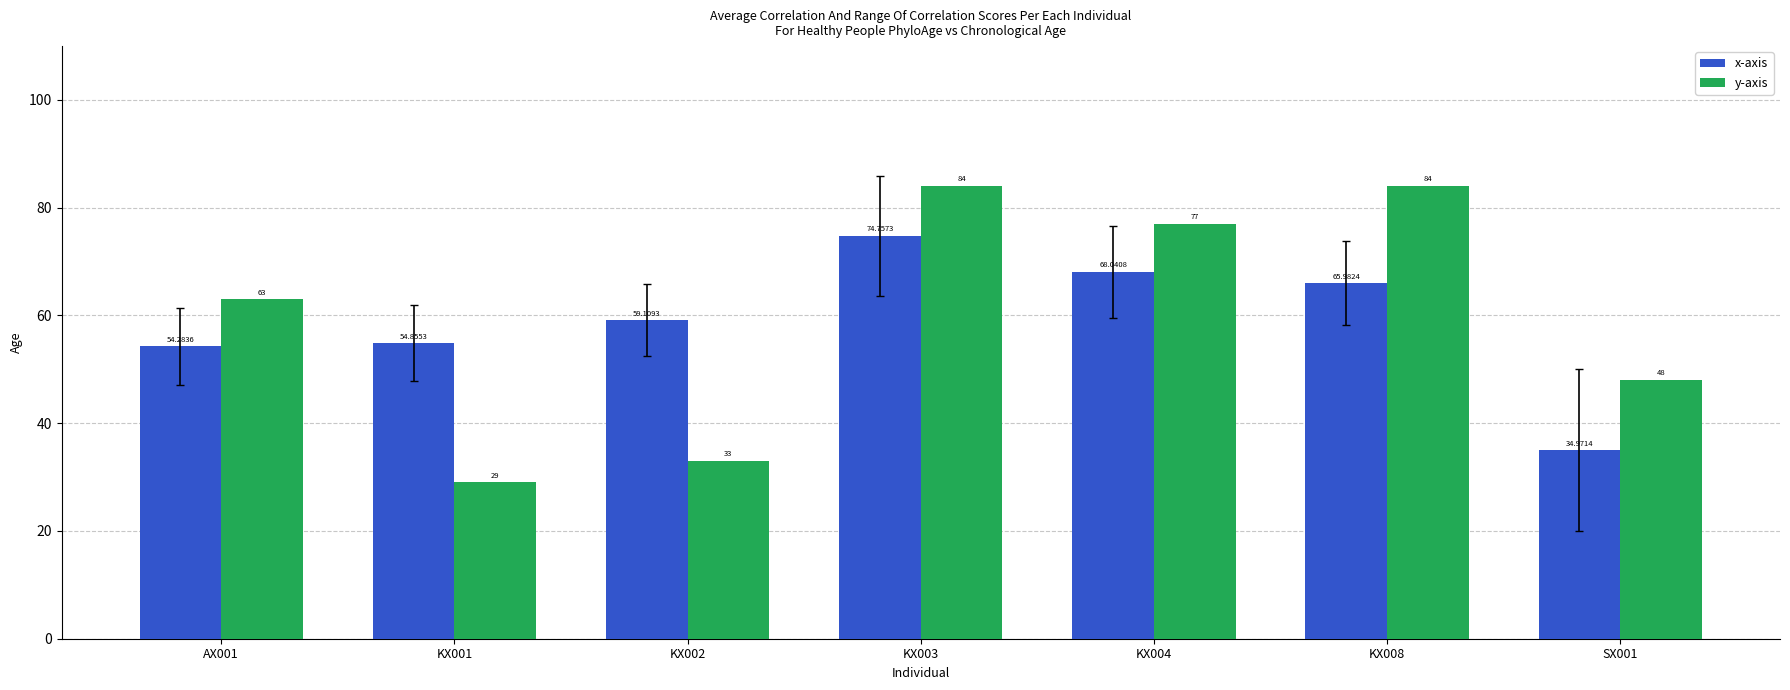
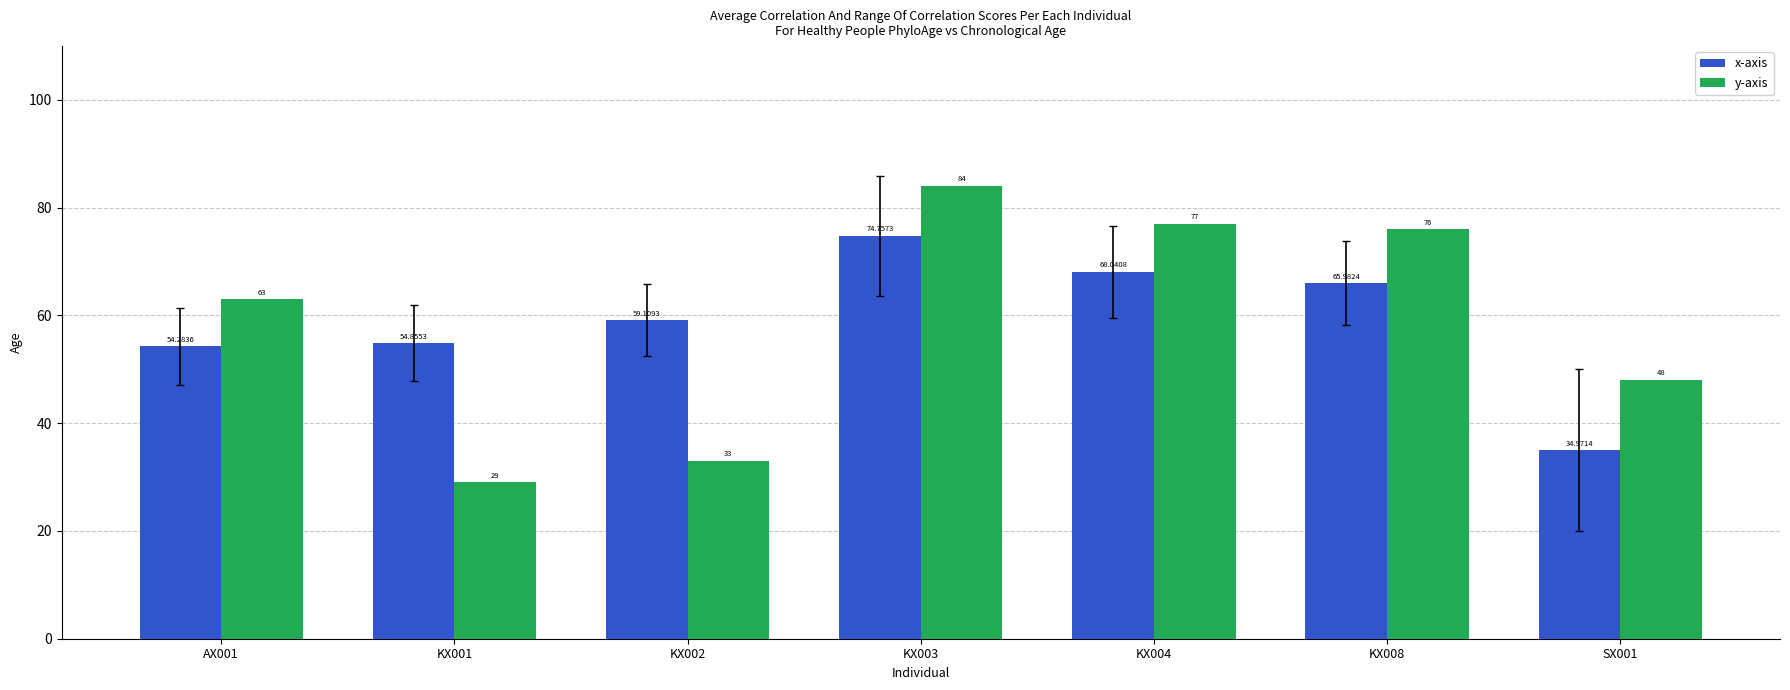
  {
    "y-axis": {
      "AX001": 63,
      "KX001": 29,
      "KX002": 33,
      "KX003": 84,
      "KX004": 77,
-     "KX008": 84,
+     "KX008": 76,
      "SX001": 48
    }
  }
